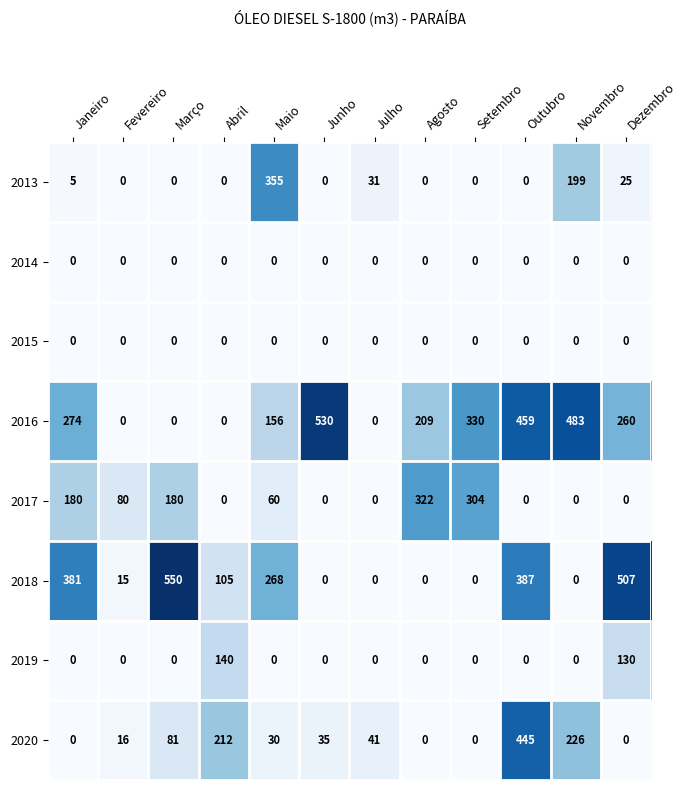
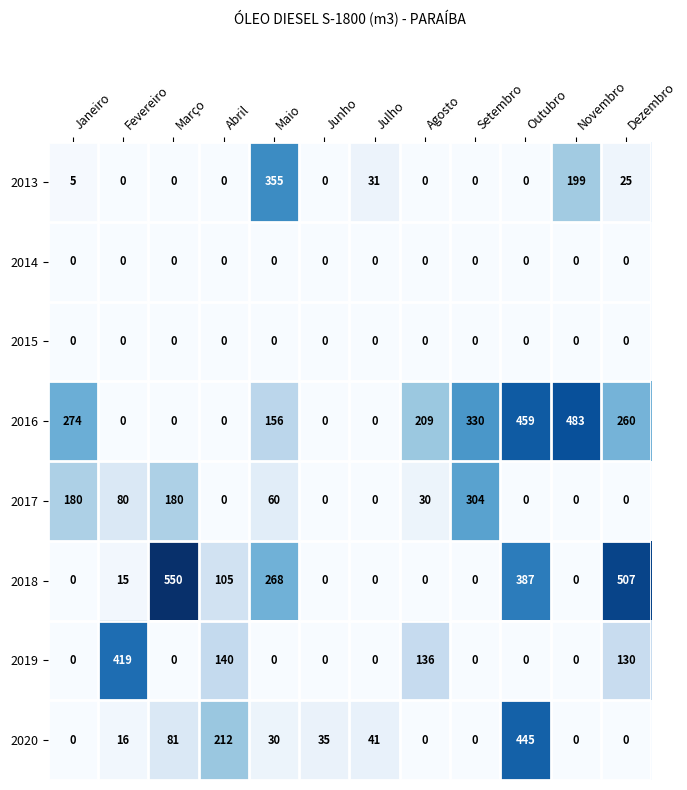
  {
    "2013": {
      "Janeiro": 5,
      "Fevereiro": 0,
      "Março": 0,
      "Abril": 0,
      "Maio": 355,
      "Junho": 0,
      "Julho": 31,
      "Agosto": 0,
      "Setembro": 0,
      "Outubro": 0,
      "Novembro": 199,
      "Dezembro": 25
    },
    "2014": {
      "Janeiro": 0,
      "Fevereiro": 0,
      "Março": 0,
      "Abril": 0,
      "Maio": 0,
      "Junho": 0,
      "Julho": 0,
      "Agosto": 0,
      "Setembro": 0,
      "Outubro": 0,
      "Novembro": 0,
      "Dezembro": 0
    },
    "2015": {
      "Janeiro": 0,
      "Fevereiro": 0,
      "Março": 0,
      "Abril": 0,
      "Maio": 0,
      "Junho": 0,
      "Julho": 0,
      "Agosto": 0,
      "Setembro": 0,
      "Outubro": 0,
      "Novembro": 0,
      "Dezembro": 0
    },
    "2016": {
      "Janeiro": 274,
      "Fevereiro": 0,
      "Março": 0,
      "Abril": 0,
      "Maio": 156,
-     "Junho": 530,
+     "Junho": 0,
      "Julho": 0,
      "Agosto": 209,
      "Setembro": 330,
      "Outubro": 459,
      "Novembro": 483,
      "Dezembro": 260
    },
    "2017": {
      "Janeiro": 180,
      "Fevereiro": 80,
      "Março": 180,
      "Abril": 0,
      "Maio": 60,
      "Junho": 0,
      "Julho": 0,
-     "Agosto": 322,
+     "Agosto": 30,
      "Setembro": 304,
      "Outubro": 0,
      "Novembro": 0,
      "Dezembro": 0
    },
    "2018": {
-     "Janeiro": 381,
+     "Janeiro": 0,
      "Fevereiro": 15,
      "Março": 550,
      "Abril": 105,
      "Maio": 268,
      "Junho": 0,
      "Julho": 0,
      "Agosto": 0,
      "Setembro": 0,
      "Outubro": 387,
      "Novembro": 0,
      "Dezembro": 507
    },
    "2019": {
      "Janeiro": 0,
-     "Fevereiro": 0,
+     "Fevereiro": 419,
      "Março": 0,
      "Abril": 140,
      "Maio": 0,
      "Junho": 0,
      "Julho": 0,
-     "Agosto": 0,
+     "Agosto": 136,
      "Setembro": 0,
      "Outubro": 0,
      "Novembro": 0,
      "Dezembro": 130
    },
    "2020": {
      "Janeiro": 0,
      "Fevereiro": 16,
      "Março": 81,
      "Abril": 212,
      "Maio": 30,
      "Junho": 35,
      "Julho": 41,
      "Agosto": 0,
      "Setembro": 0,
      "Outubro": 445,
-     "Novembro": 226,
+     "Novembro": 0,
      "Dezembro": 0
    }
  }
